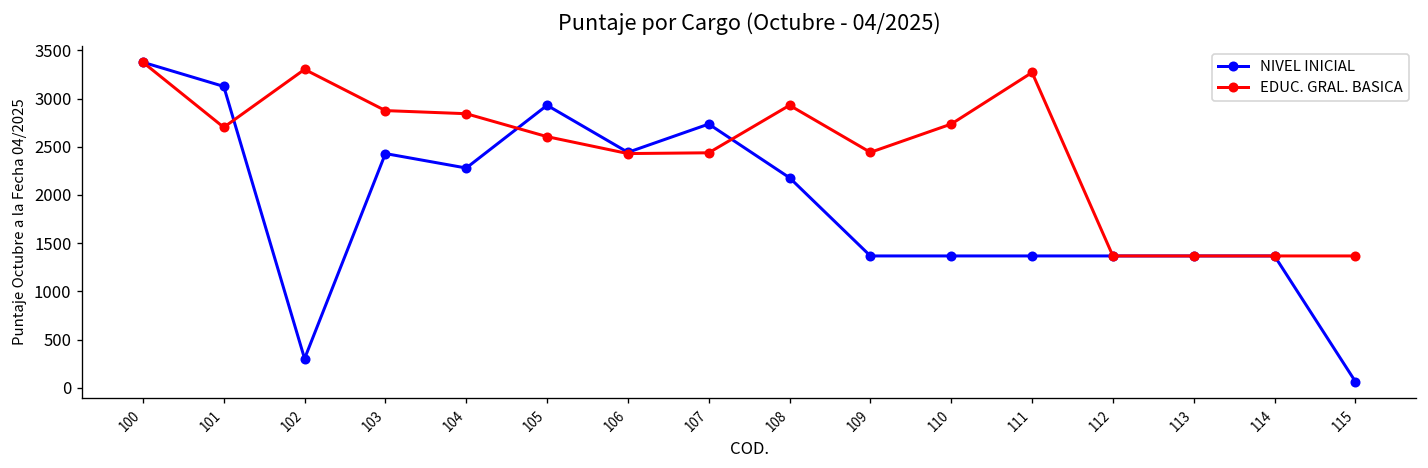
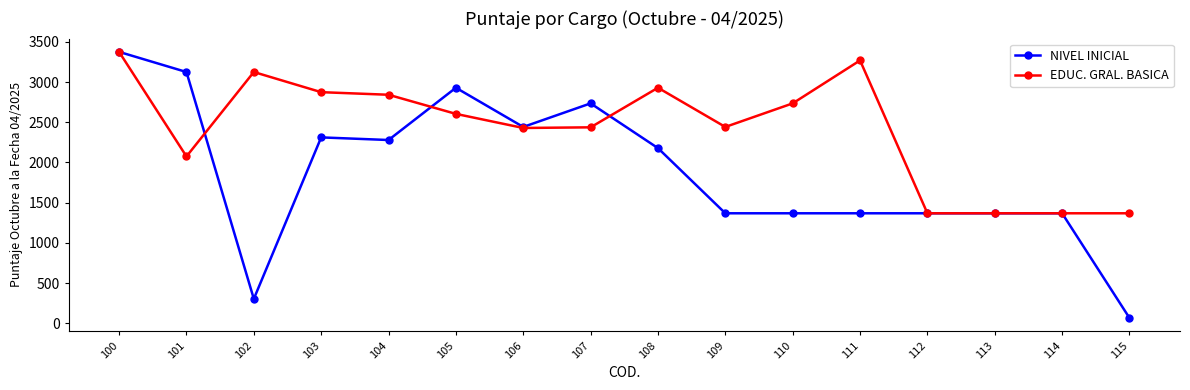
  {
    "NIVEL INICIAL": {
      "101": 3100,
      "102": 300,
-     "103": 2400,
+     "103": 2300,
      "104": 2300,
      "105": 2900,
      "107": 2700,
      "108": 2200,
      "109": 1400,
      "110": 1400,
      "111": 1400,
      "115": 100
    },
    "EDUC. GRAL. BASICA": {
-     "101": 2700,
-     "102": 3300,
+     "101": 2100,
+     "102": 3100,
      "103": 2900,
      "104": 2800,
      "105": 2600,
      "107": 2400,
      "108": 2900,
      "109": 2400,
      "110": 2700,
      "111": 3300,
      "115": 1400
    }
  }
